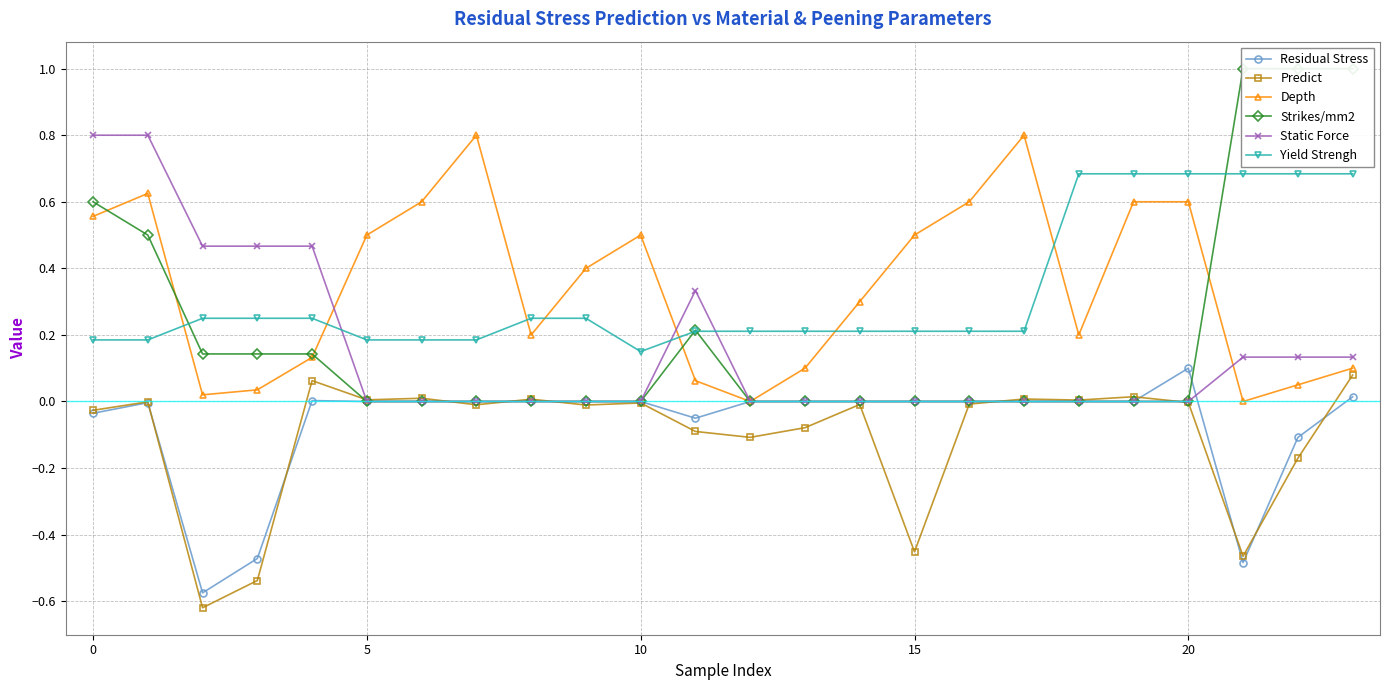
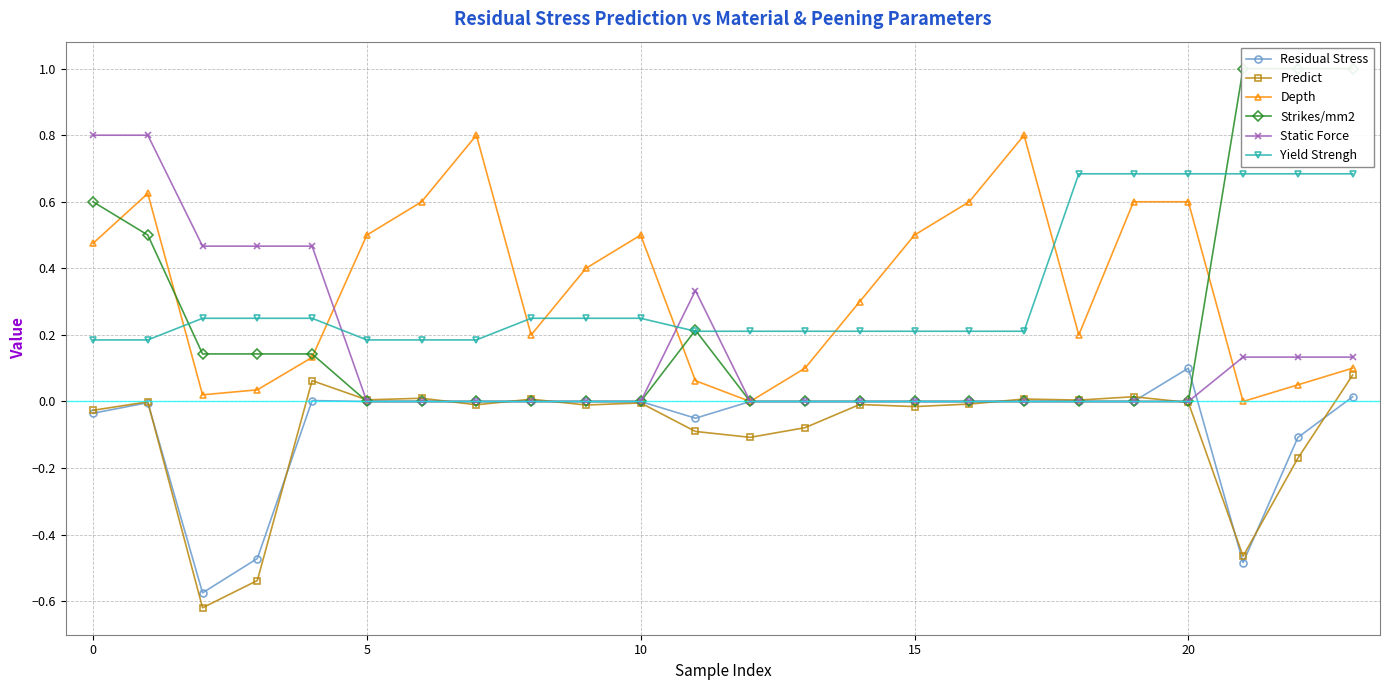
  {
    "Residual Stress": {
      "0": -0.04,
      "20": 0.10
    },
    "Predict": {
      "0": -0.03,
-     "15": -0.45
+     "15": -0.02
    },
    "Depth": {
-     "0": 0.56,
+     "0": 0.48,
      "5": 0.50,
      "10": 0.50,
      "15": 0.50,
      "20": 0.60
    },
    "Strikes/mm2": {
      "0": 0.60
    },
    "Static Force": {
      "0": 0.80
    },
    "Yield Strengh": {
      "0": 0.19,
      "5": 0.19,
-     "10": 0.15,
+     "10": 0.25,
      "15": 0.21,
      "20": 0.68
    }
  }
